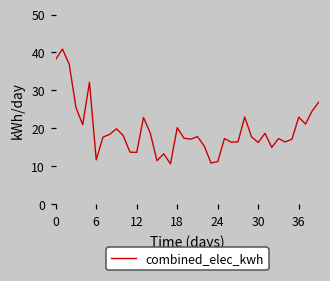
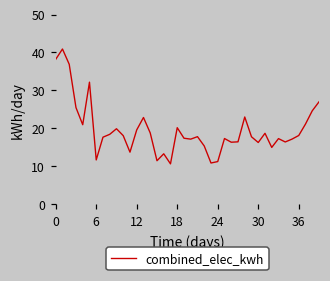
  {
    "0": 38,
    "6": 12,
-   "12": 14,
+   "12": 20,
    "18": 20,
    "24": 11,
    "30": 16,
-   "36": 23
+   "36": 18
  }
